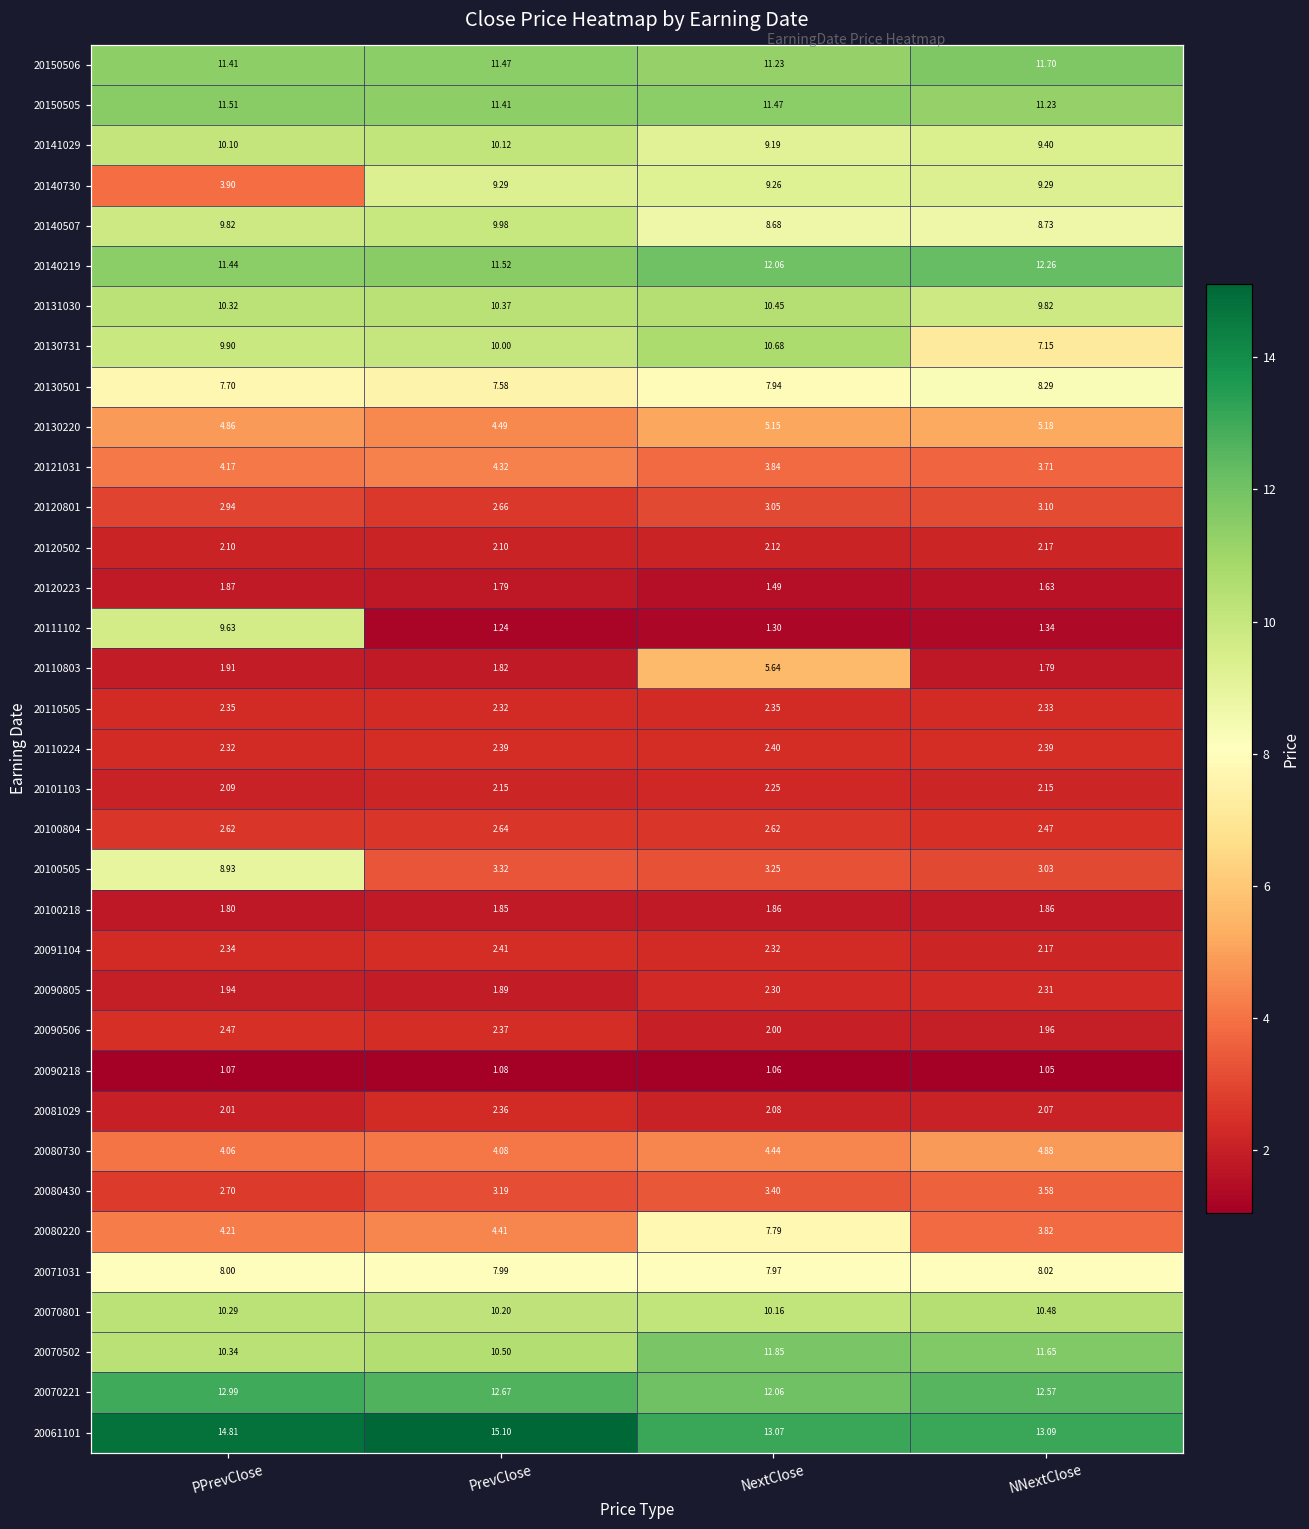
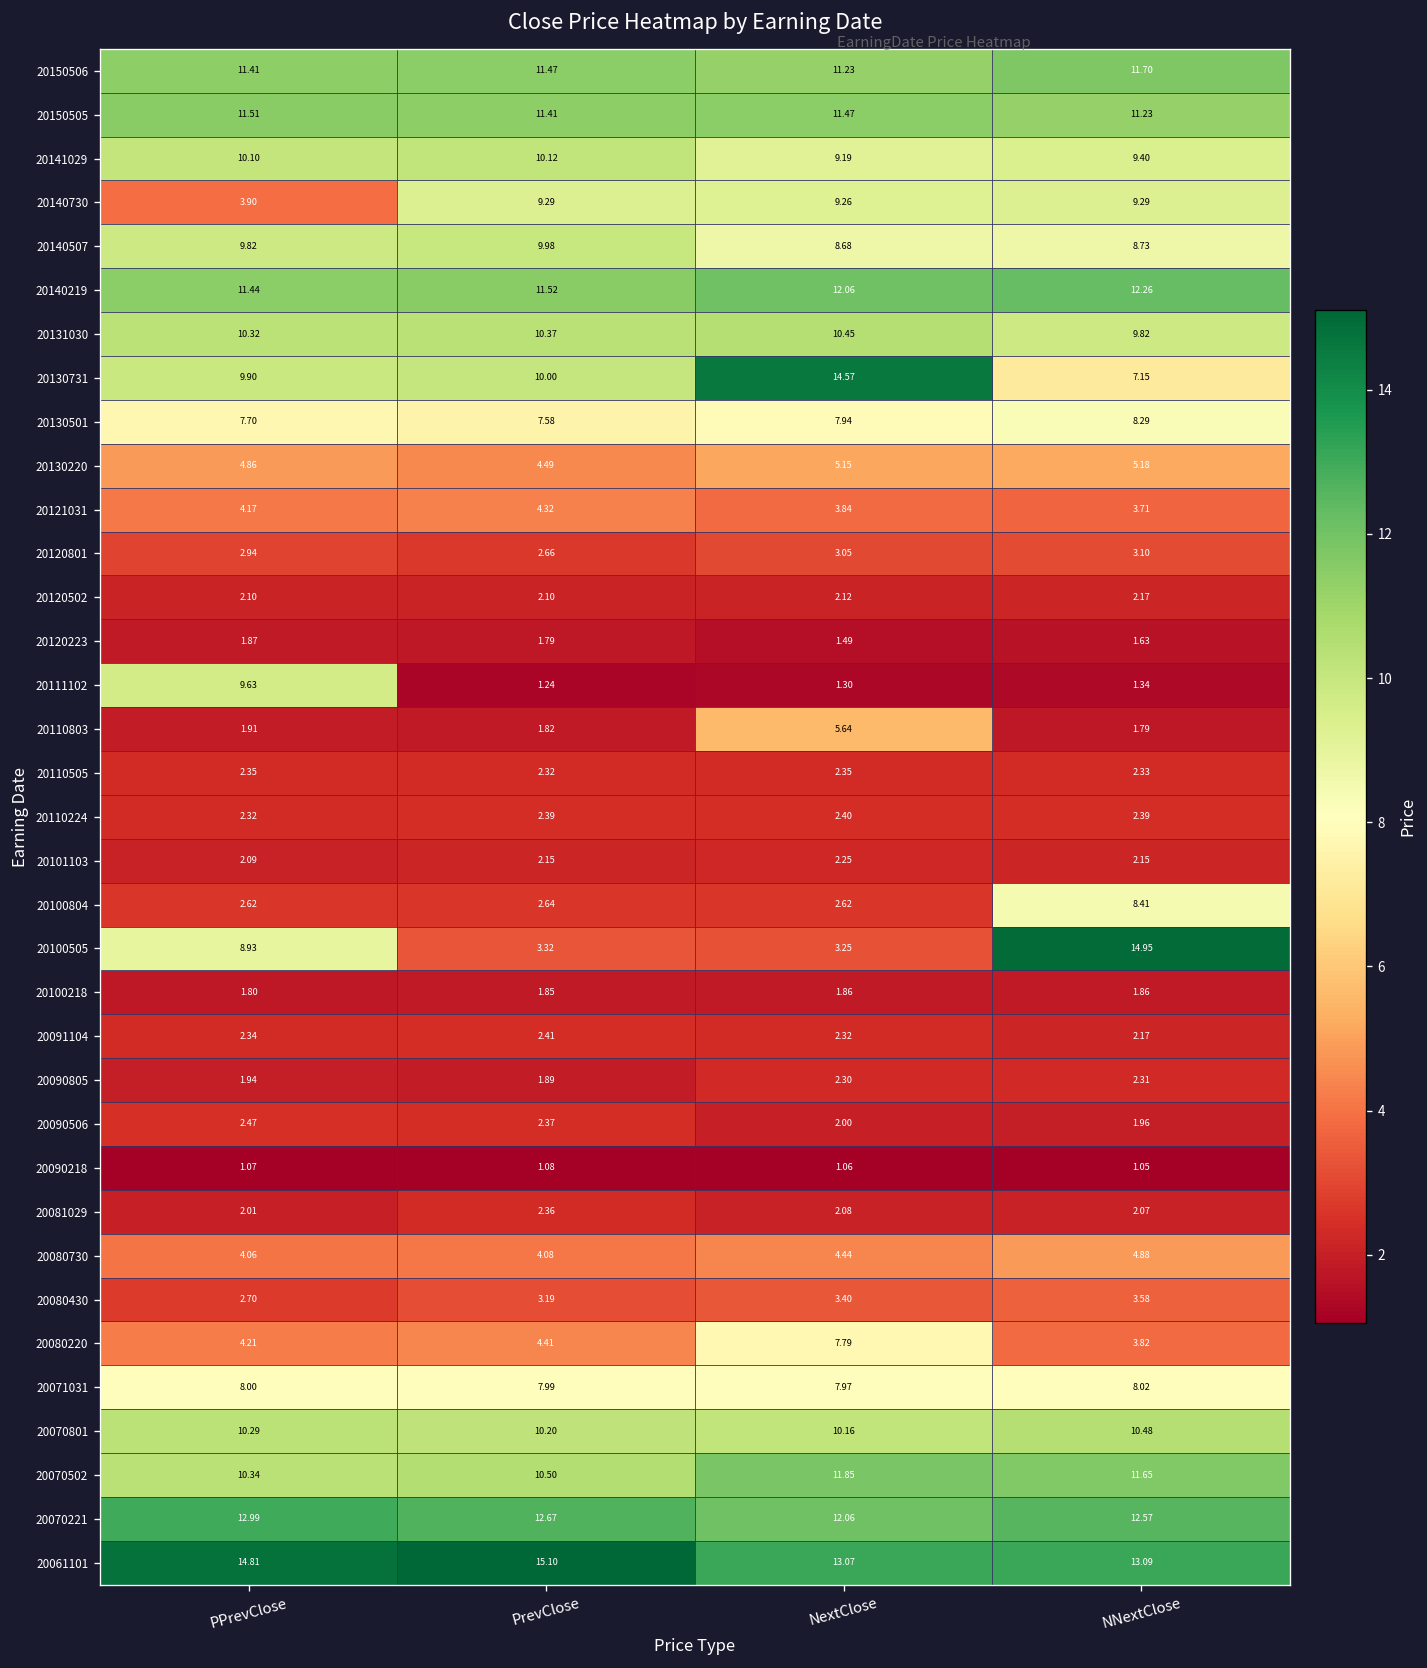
  {
    "20150506": {
      "PPrevClose": 11.41,
      "PrevClose": 11.47,
      "NextClose": 11.23,
      "NNextClose": 11.70
    },
    "20150505": {
      "PPrevClose": 11.51,
      "PrevClose": 11.41,
      "NextClose": 11.47,
      "NNextClose": 11.23
    },
    "20141029": {
      "PPrevClose": 10.10,
      "PrevClose": 10.12,
      "NextClose": 9.19,
      "NNextClose": 9.40
    },
    "20140730": {
      "PPrevClose": 3.90,
      "PrevClose": 9.29,
      "NextClose": 9.26,
      "NNextClose": 9.29
    },
    "20140507": {
      "PPrevClose": 9.82,
      "PrevClose": 9.98,
      "NextClose": 8.68,
      "NNextClose": 8.73
    },
    "20140219": {
      "PPrevClose": 11.44,
      "PrevClose": 11.52,
      "NextClose": 12.06,
      "NNextClose": 12.26
    },
    "20131030": {
      "PPrevClose": 10.32,
      "PrevClose": 10.37,
      "NextClose": 10.45,
      "NNextClose": 9.82
    },
    "20130731": {
      "PPrevClose": 9.90,
      "PrevClose": 10.00,
-     "NextClose": 10.68,
+     "NextClose": 14.57,
      "NNextClose": 7.15
    },
    "20130501": {
      "PPrevClose": 7.70,
      "PrevClose": 7.58,
      "NextClose": 7.94,
      "NNextClose": 8.29
    },
    "20130220": {
      "PPrevClose": 4.86,
      "PrevClose": 4.49,
      "NextClose": 5.15,
      "NNextClose": 5.18
    },
    "20121031": {
      "PPrevClose": 4.17,
      "PrevClose": 4.32,
      "NextClose": 3.84,
      "NNextClose": 3.71
    },
    "20120801": {
      "PPrevClose": 2.94,
      "PrevClose": 2.66,
      "NextClose": 3.05,
      "NNextClose": 3.10
    },
    "20120502": {
      "PPrevClose": 2.10,
      "PrevClose": 2.10,
      "NextClose": 2.12,
      "NNextClose": 2.17
    },
    "20120223": {
      "PPrevClose": 1.87,
      "PrevClose": 1.79,
      "NextClose": 1.49,
      "NNextClose": 1.63
    },
    "20111102": {
      "PPrevClose": 9.63,
      "PrevClose": 1.24,
      "NextClose": 1.30,
      "NNextClose": 1.34
    },
    "20110803": {
      "PPrevClose": 1.91,
      "PrevClose": 1.82,
      "NextClose": 5.64,
      "NNextClose": 1.79
    },
    "20110505": {
      "PPrevClose": 2.35,
      "PrevClose": 2.32,
      "NextClose": 2.35,
      "NNextClose": 2.33
    },
    "20110224": {
      "PPrevClose": 2.32,
      "PrevClose": 2.39,
      "NextClose": 2.40,
      "NNextClose": 2.39
    },
    "20101103": {
      "PPrevClose": 2.09,
      "PrevClose": 2.15,
      "NextClose": 2.25,
      "NNextClose": 2.15
    },
    "20100804": {
      "PPrevClose": 2.62,
      "PrevClose": 2.64,
      "NextClose": 2.62,
-     "NNextClose": 2.47
+     "NNextClose": 8.41
    },
    "20100505": {
      "PPrevClose": 8.93,
      "PrevClose": 3.32,
      "NextClose": 3.25,
-     "NNextClose": 3.03
+     "NNextClose": 14.95
    },
    "20100218": {
      "PPrevClose": 1.80,
      "PrevClose": 1.85,
      "NextClose": 1.86,
      "NNextClose": 1.86
    },
    "20091104": {
      "PPrevClose": 2.34,
      "PrevClose": 2.41,
      "NextClose": 2.32,
      "NNextClose": 2.17
    },
    "20090805": {
      "PPrevClose": 1.94,
      "PrevClose": 1.89,
      "NextClose": 2.30,
      "NNextClose": 2.31
    },
    "20090506": {
      "PPrevClose": 2.47,
      "PrevClose": 2.37,
      "NextClose": 2.00,
      "NNextClose": 1.96
    },
    "20090218": {
      "PPrevClose": 1.07,
      "PrevClose": 1.08,
      "NextClose": 1.06,
      "NNextClose": 1.05
    },
    "20081029": {
      "PPrevClose": 2.01,
      "PrevClose": 2.36,
      "NextClose": 2.08,
      "NNextClose": 2.07
    },
    "20080730": {
      "PPrevClose": 4.06,
      "PrevClose": 4.08,
      "NextClose": 4.44,
      "NNextClose": 4.88
    },
    "20080430": {
      "PPrevClose": 2.70,
      "PrevClose": 3.19,
      "NextClose": 3.40,
      "NNextClose": 3.58
    },
    "20080220": {
      "PPrevClose": 4.21,
      "PrevClose": 4.41,
      "NextClose": 7.79,
      "NNextClose": 3.82
    },
    "20071031": {
      "PPrevClose": 8.00,
      "PrevClose": 7.99,
      "NextClose": 7.97,
      "NNextClose": 8.02
    },
    "20070801": {
      "PPrevClose": 10.29,
      "PrevClose": 10.20,
      "NextClose": 10.16,
      "NNextClose": 10.48
    },
    "20070502": {
      "PPrevClose": 10.34,
      "PrevClose": 10.50,
      "NextClose": 11.85,
      "NNextClose": 11.65
    },
    "20070221": {
      "PPrevClose": 12.99,
      "PrevClose": 12.67,
      "NextClose": 12.06,
      "NNextClose": 12.57
    },
    "20061101": {
      "PPrevClose": 14.81,
      "PrevClose": 15.10,
      "NextClose": 13.07,
      "NNextClose": 13.09
    }
  }
